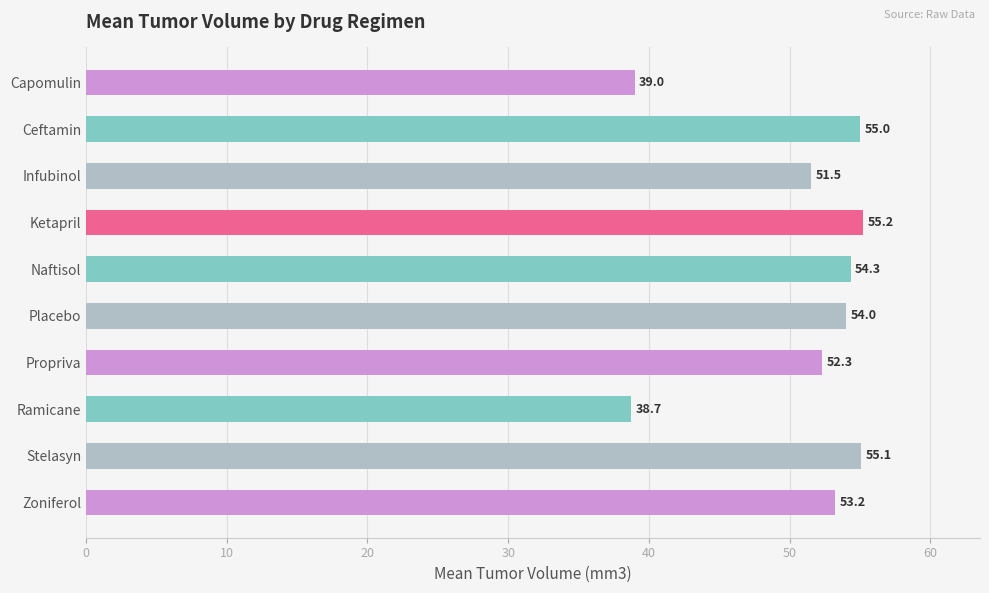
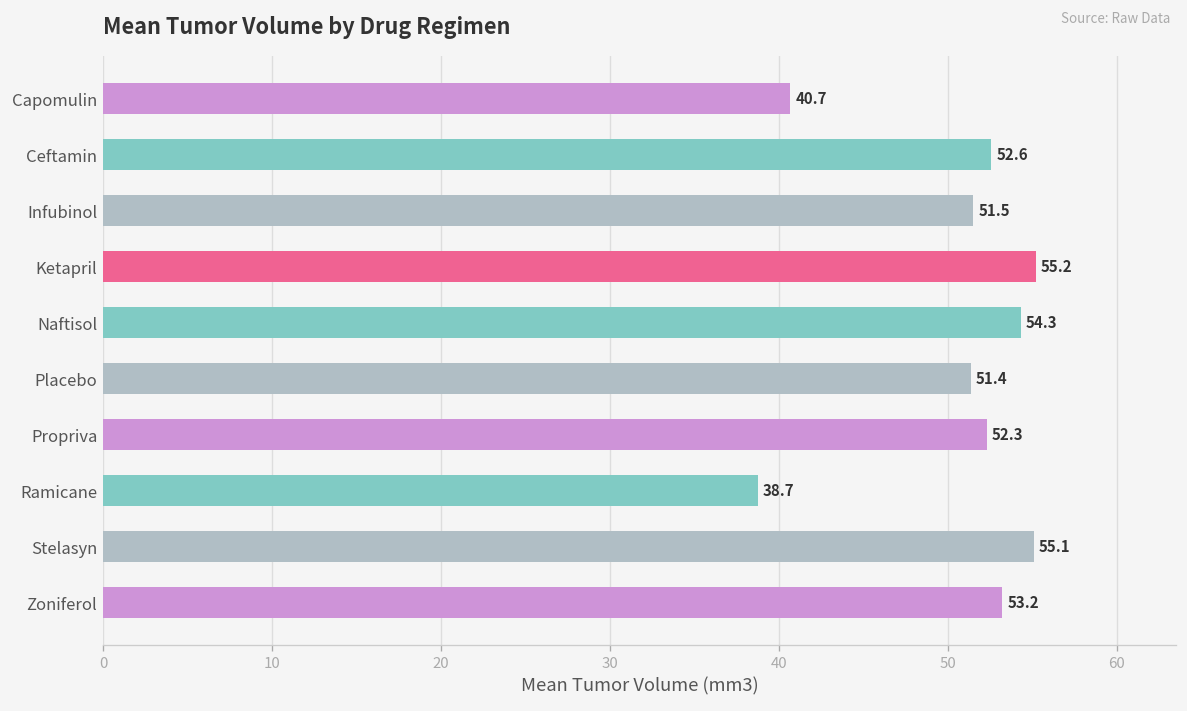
  {
-   "Capomulin": 39.0,
-   "Ceftamin": 55.0,
+   "Capomulin": 40.7,
+   "Ceftamin": 52.6,
    "Infubinol": 51.5,
    "Ketapril": 55.2,
    "Naftisol": 54.3,
-   "Placebo": 54.0,
+   "Placebo": 51.4,
    "Propriva": 52.3,
    "Ramicane": 38.7,
    "Stelasyn": 55.1,
    "Zoniferol": 53.2
  }
